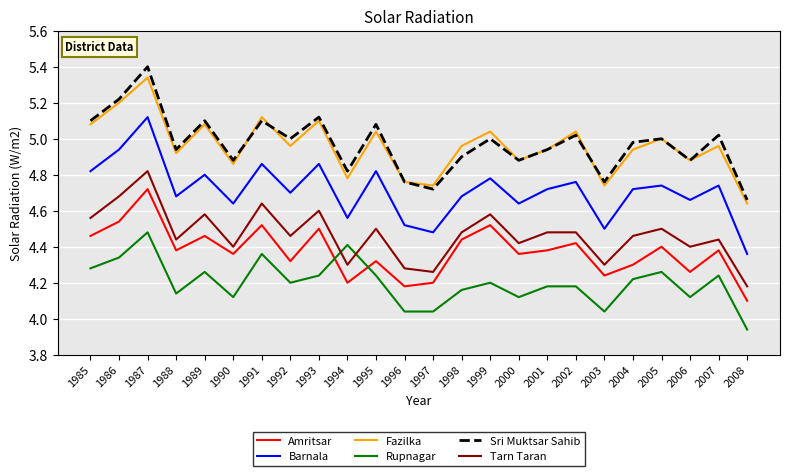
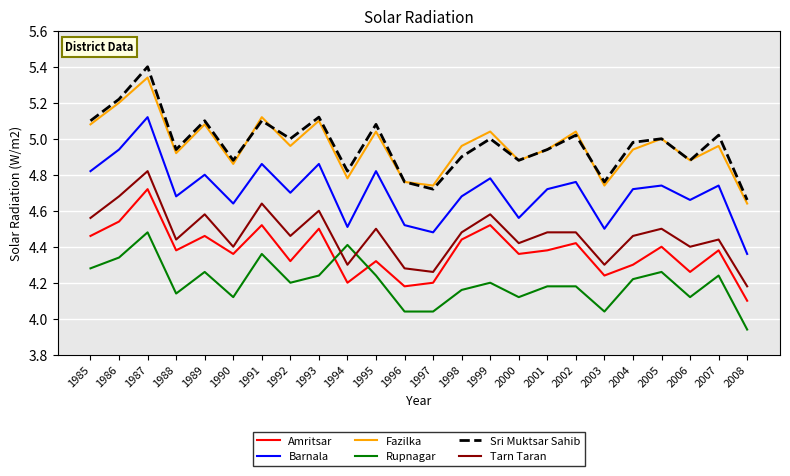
  {
    "Amritsar": {
      "1985": 4.46,
      "1986": 4.54,
      "1987": 4.72,
      "1988": 4.38,
      "1989": 4.46,
      "1990": 4.36,
      "1991": 4.52,
      "1992": 4.32,
      "1993": 4.50,
      "1994": 4.20,
      "1995": 4.32,
      "1996": 4.18,
      "1997": 4.20,
      "1998": 4.44,
      "1999": 4.52,
      "2000": 4.36,
      "2001": 4.38,
      "2002": 4.42,
      "2003": 4.24,
      "2004": 4.30,
      "2005": 4.40,
      "2006": 4.26,
      "2007": 4.38,
      "2008": 4.10
    },
    "Barnala": {
      "1985": 4.82,
      "1986": 4.94,
      "1987": 5.12,
      "1988": 4.68,
      "1989": 4.80,
      "1990": 4.64,
      "1991": 4.86,
      "1992": 4.70,
      "1993": 4.86,
-     "1994": 4.56,
+     "1994": 4.51,
      "1995": 4.82,
      "1996": 4.52,
      "1997": 4.48,
      "1998": 4.68,
      "1999": 4.78,
-     "2000": 4.64,
+     "2000": 4.56,
      "2001": 4.72,
      "2002": 4.76,
      "2003": 4.50,
      "2004": 4.72,
      "2005": 4.74,
      "2006": 4.66,
      "2007": 4.74,
      "2008": 4.36
    },
    "Fazilka": {
      "1985": 5.08,
      "1986": 5.20,
      "1987": 5.34,
      "1988": 4.92,
      "1989": 5.08,
      "1990": 4.86,
      "1991": 5.12,
      "1992": 4.96,
      "1993": 5.10,
      "1994": 4.78,
      "1995": 5.04,
      "1997": 4.74,
      "1998": 4.96,
      "1999": 5.04,
      "2002": 5.04,
      "2003": 4.74,
      "2004": 4.94,
      "2007": 4.96,
      "2008": 4.64
    },
    "Rupnagar": {
      "1985": 4.28,
      "1986": 4.34,
      "1987": 4.48,
      "1988": 4.14,
      "1989": 4.26,
      "1990": 4.12,
      "1991": 4.36,
      "1992": 4.20,
      "1993": 4.24,
      "1994": 4.41,
      "1995": 4.24,
      "1996": 4.04,
      "1997": 4.04,
      "1998": 4.16,
      "1999": 4.20,
      "2000": 4.12,
      "2001": 4.18,
      "2002": 4.18,
      "2003": 4.04,
      "2004": 4.22,
      "2005": 4.26,
      "2006": 4.12,
      "2007": 4.24,
      "2008": 3.94
    },
    "Sri Muktsar Sahib": {
      "1985": 5.10,
      "1986": 5.22,
      "1987": 5.40,
      "1988": 4.94,
      "1989": 5.10,
      "1990": 4.88,
      "1991": 5.10,
      "1992": 5.00,
      "1993": 5.12,
      "1994": 4.82,
      "1995": 5.08,
      "1997": 4.72,
      "1998": 4.90,
      "1999": 5.00,
      "2002": 5.02,
      "2003": 4.76,
      "2004": 4.98,
      "2007": 5.02,
      "2008": 4.66
    },
    "Tarn Taran": {
      "1985": 4.56,
      "1986": 4.68,
      "1987": 4.82,
      "1988": 4.44,
      "1989": 4.58,
      "1990": 4.40,
      "1991": 4.64,
      "1992": 4.46,
      "1993": 4.60,
      "1994": 4.30,
      "1995": 4.50,
      "1996": 4.28,
      "1997": 4.26,
      "1998": 4.48,
      "1999": 4.58,
      "2000": 4.42,
      "2001": 4.48,
      "2002": 4.48,
      "2003": 4.30,
      "2004": 4.46,
      "2005": 4.50,
      "2006": 4.40,
      "2007": 4.44,
      "2008": 4.18
    }
  }
